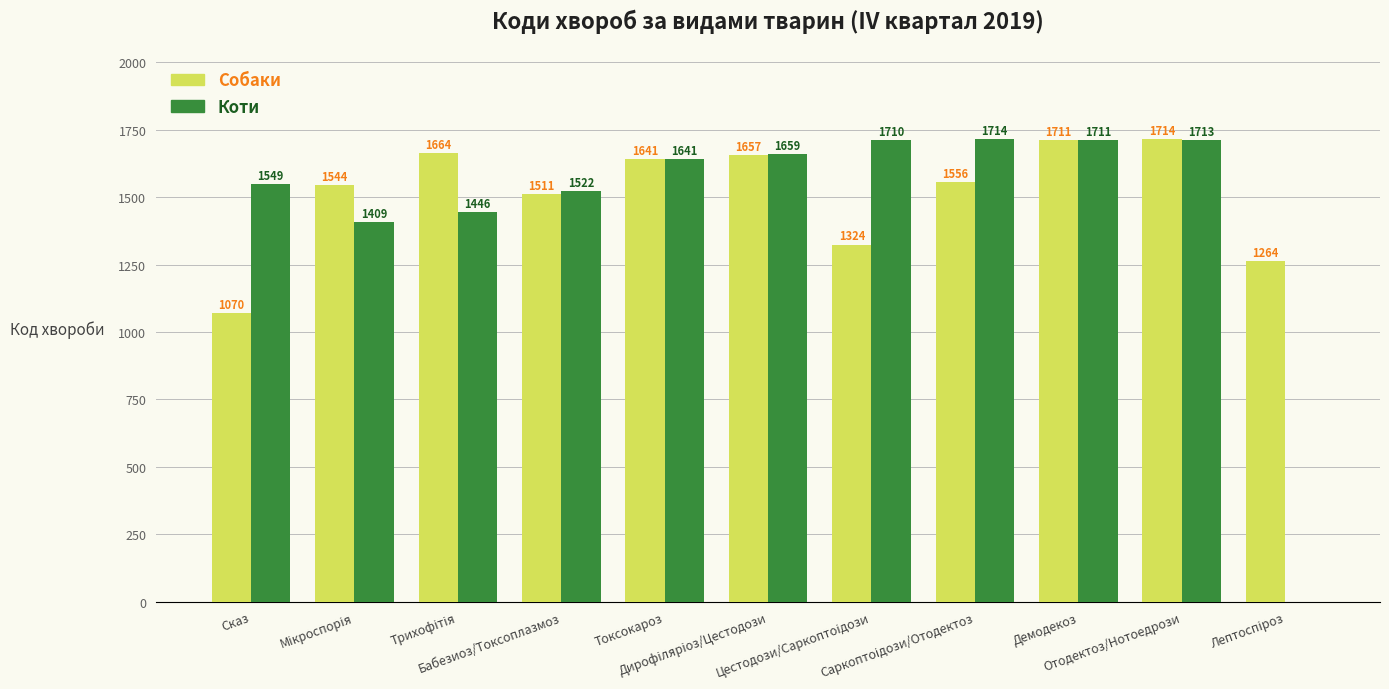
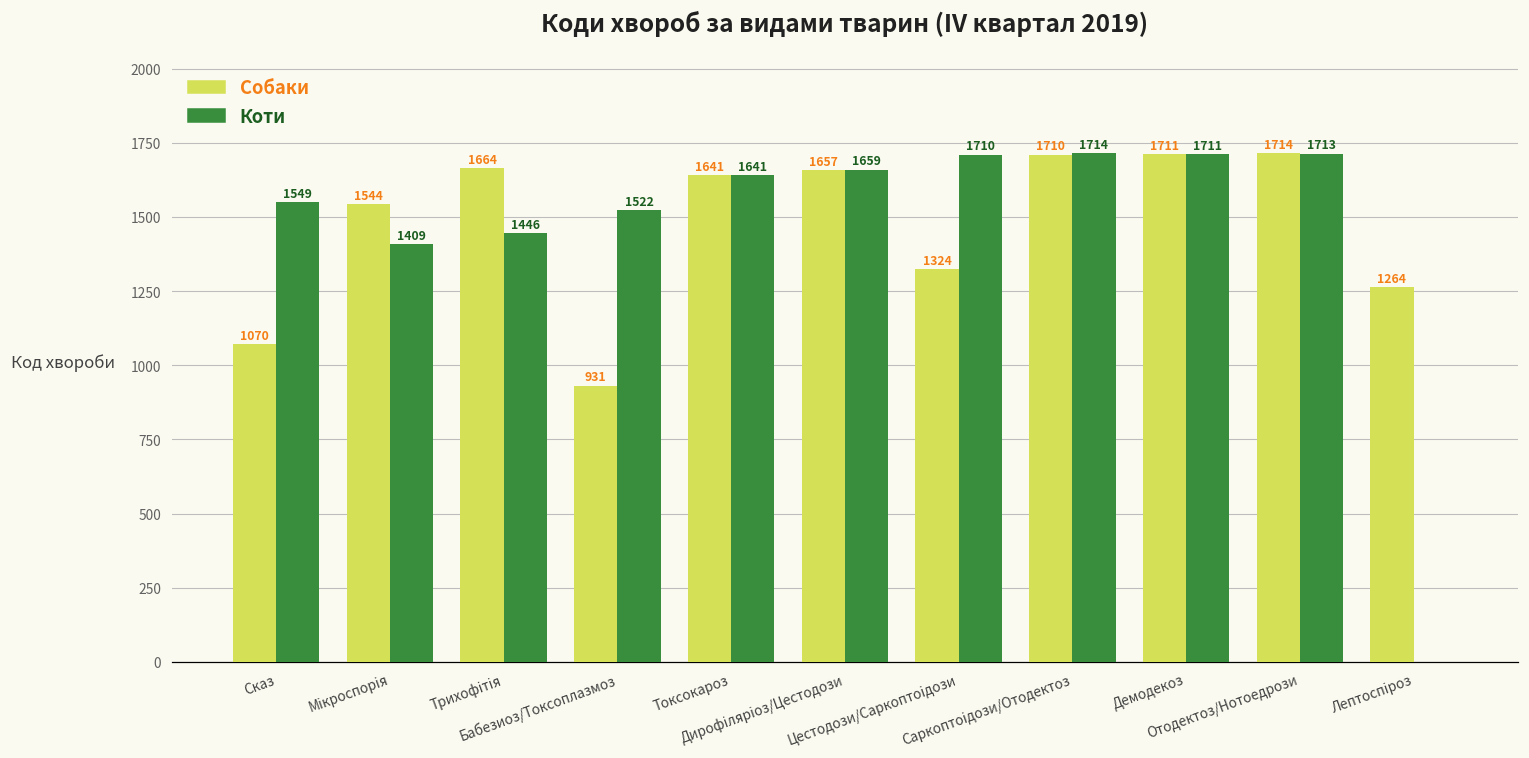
  {
    "Собаки": {
      "Сказ": 1070,
      "Мікроспорія": 1544,
      "Трихофітія": 1664,
-     "Бабезиоз/Токсоплазмоз": 1511,
+     "Бабезиоз/Токсоплазмоз": 931,
      "Токсокароз": 1641,
      "Дирофіляріоз/Цестодози": 1657,
      "Цестодози/Саркоптоідози": 1324,
-     "Саркоптоідози/Отодектоз": 1556,
+     "Саркоптоідози/Отодектоз": 1710,
      "Демодекоз": 1711,
      "Отодектоз/Нотоедрози": 1714,
      "Лептоспіроз": 1264
    },
    "Коти": {
      "Сказ": 1549,
      "Мікроспорія": 1409,
      "Трихофітія": 1446,
      "Бабезиоз/Токсоплазмоз": 1522,
      "Токсокароз": 1641,
      "Дирофіляріоз/Цестодози": 1659,
      "Цестодози/Саркоптоідози": 1710,
      "Саркоптоідози/Отодектоз": 1714,
      "Демодекоз": 1711,
      "Отодектоз/Нотоедрози": 1713
    }
  }
